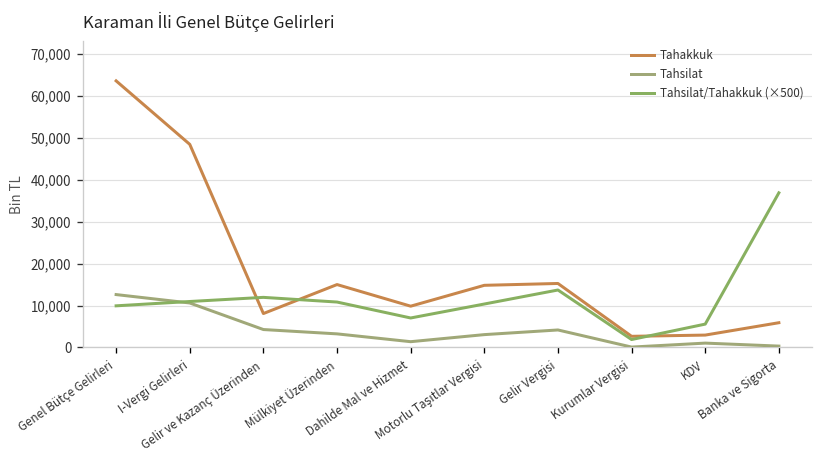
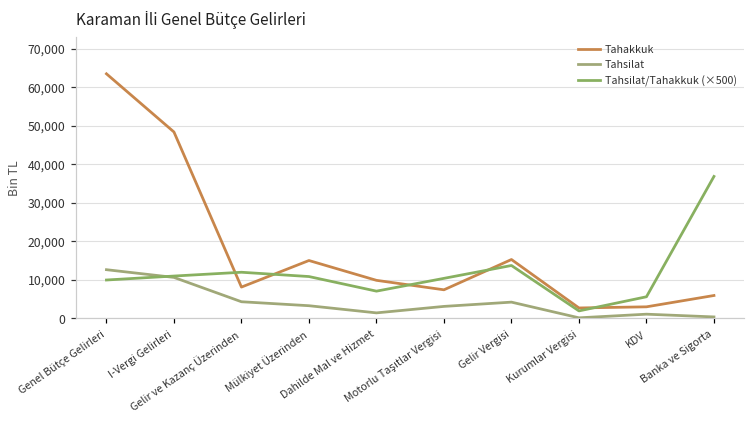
  {
    "Tahakkuk": {
      "Genel Bütçe Gelirleri": "64,000",
      "I-Vergi Gelirleri": "48,000",
      "Gelir ve Kazanç Üzerinden": "8,000",
      "Mülkiyet Üzerinden": "15,000",
      "Dahilde Mal ve Hizmet": "10,000",
-     "Motorlu Taşıtlar Vergisi": "15,000",
+     "Motorlu Taşıtlar Vergisi": "7,000",
      "Gelir Vergisi": "15,000",
      "Kurumlar Vergisi": "3,000",
      "KDV": "3,000",
      "Banka ve Sigorta": "6,000"
    }
  }
